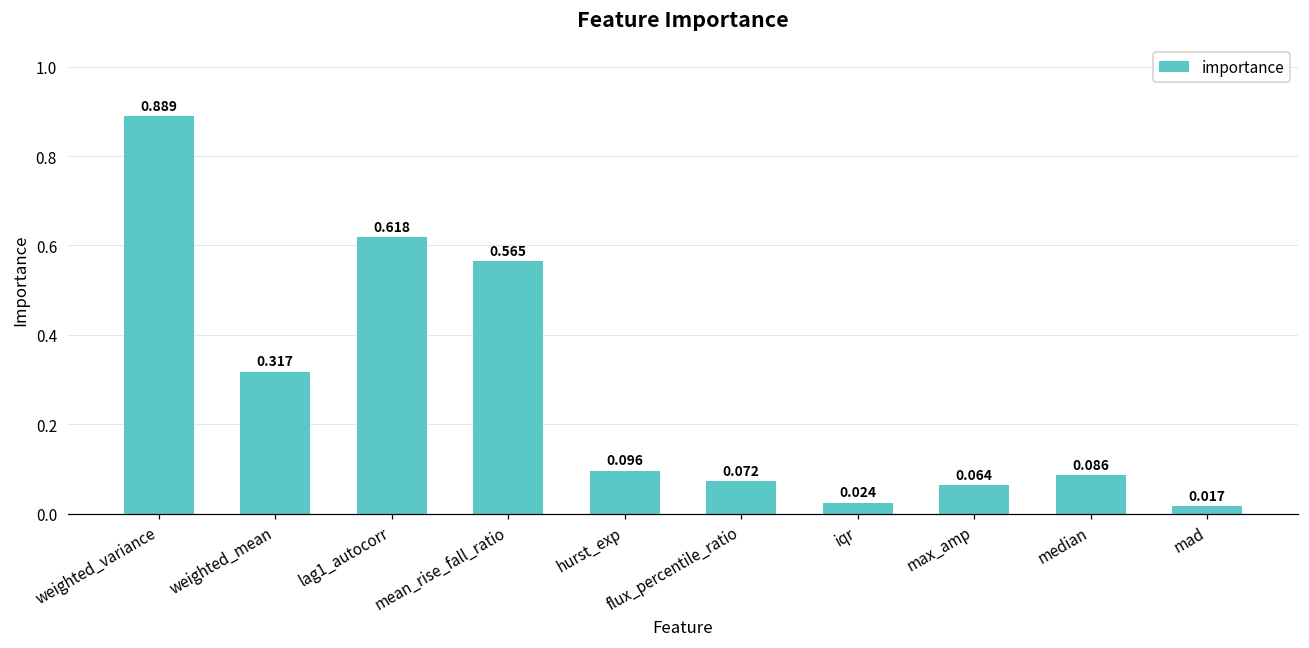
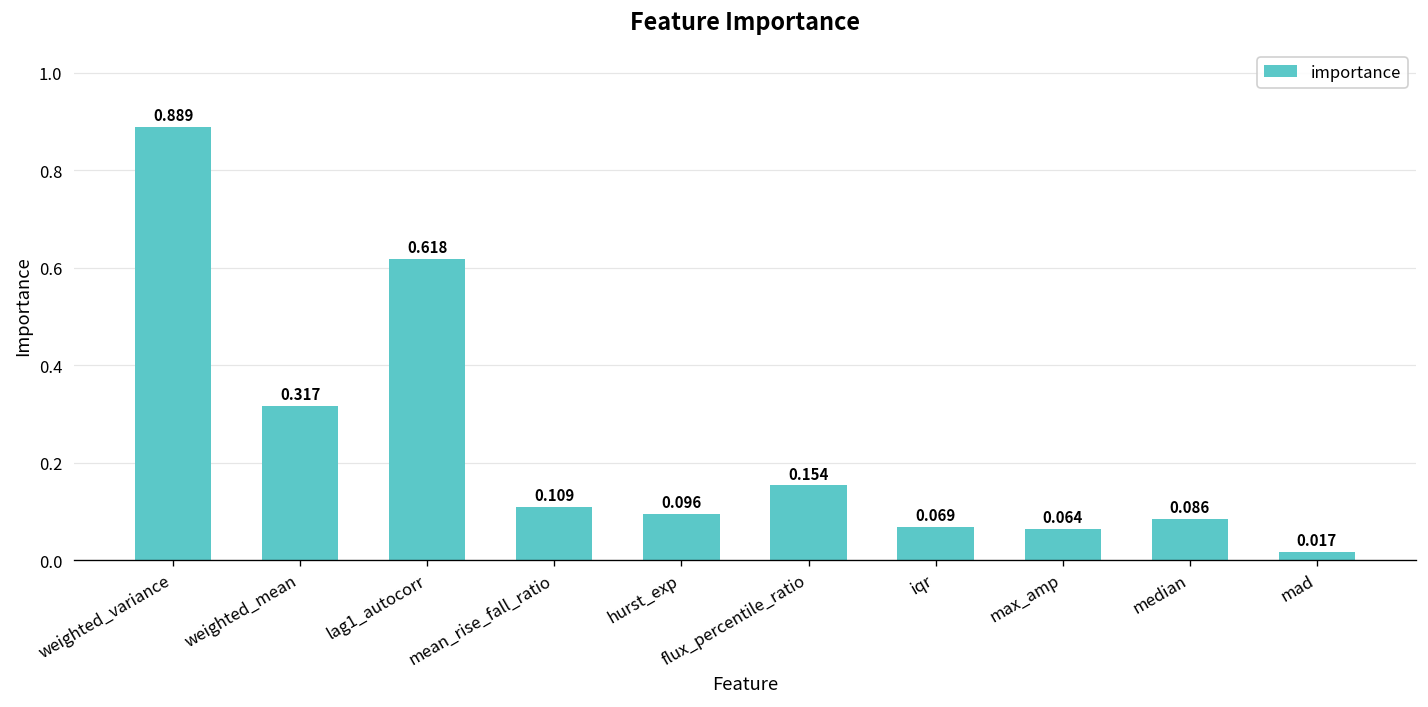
  {
    "weighted_variance": 0.889,
    "weighted_mean": 0.317,
    "lag1_autocorr": 0.618,
-   "mean_rise_fall_ratio": 0.565,
+   "mean_rise_fall_ratio": 0.109,
    "hurst_exp": 0.096,
-   "flux_percentile_ratio": 0.072,
-   "iqr": 0.024,
+   "flux_percentile_ratio": 0.154,
+   "iqr": 0.069,
    "max_amp": 0.064,
    "median": 0.086,
    "mad": 0.017
  }
